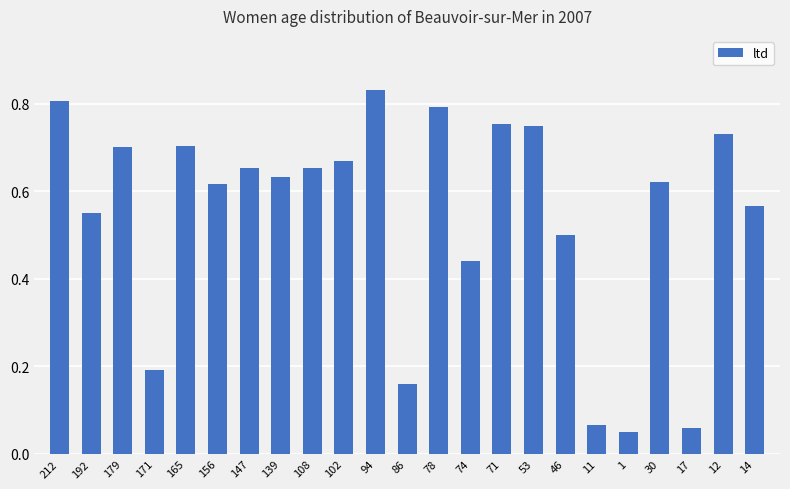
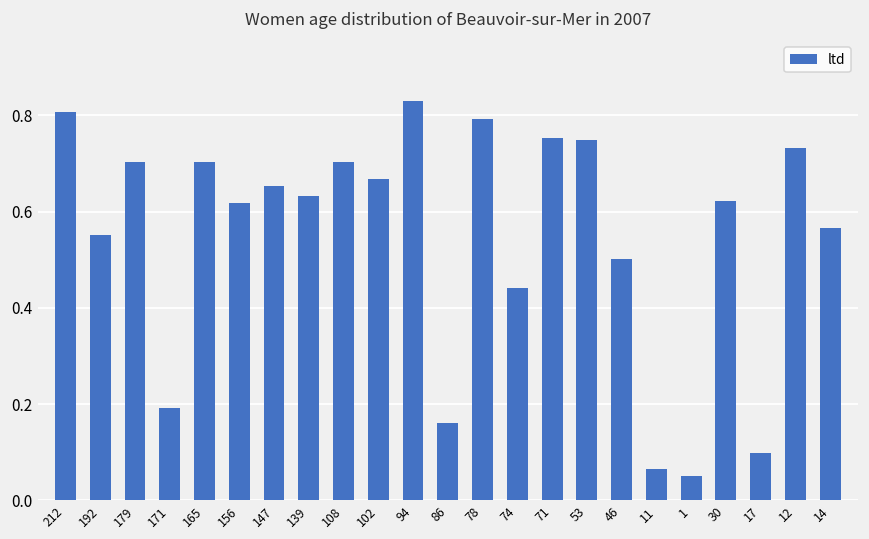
  {
    "212": 0.81,
    "192": 0.55,
    "179": 0.70,
    "171": 0.19,
    "165": 0.70,
    "156": 0.62,
    "147": 0.65,
    "139": 0.63,
-   "108": 0.65,
+   "108": 0.70,
    "102": 0.67,
    "94": 0.83,
    "86": 0.16,
    "78": 0.79,
    "74": 0.44,
    "71": 0.75,
    "53": 0.75,
    "46": 0.50,
    "11": 0.06,
    "1": 0.05,
    "30": 0.62,
-   "17": 0.06,
+   "17": 0.10,
    "12": 0.73,
    "14": 0.57
  }
